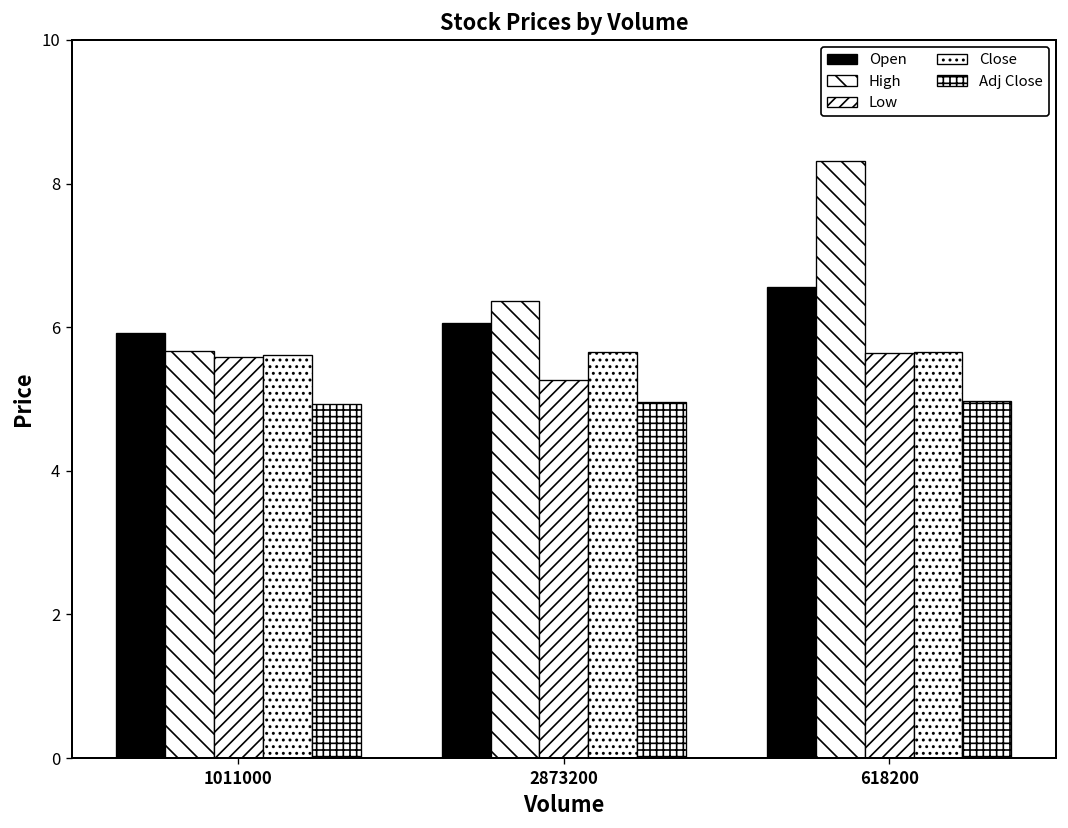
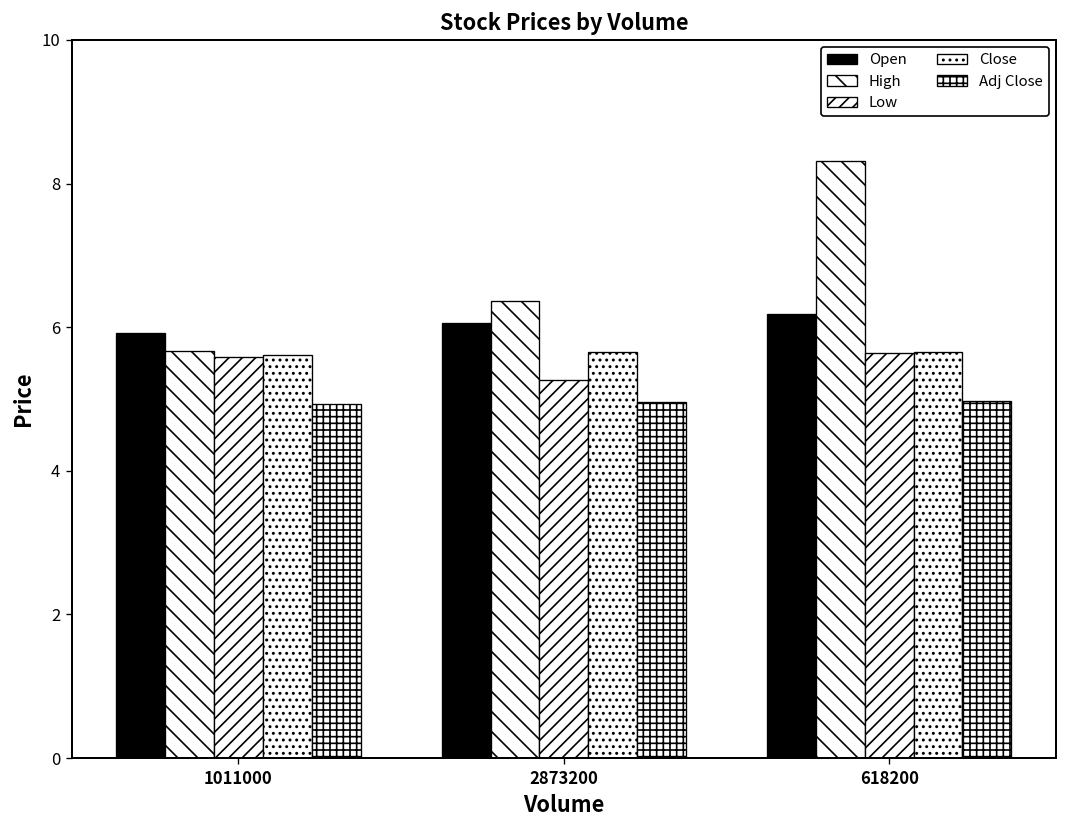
  {
    "Open": {
      "1011000": 5.9,
      "2873200": 6.1,
-     "618200": 6.6
+     "618200": 6.2
    }
  }
